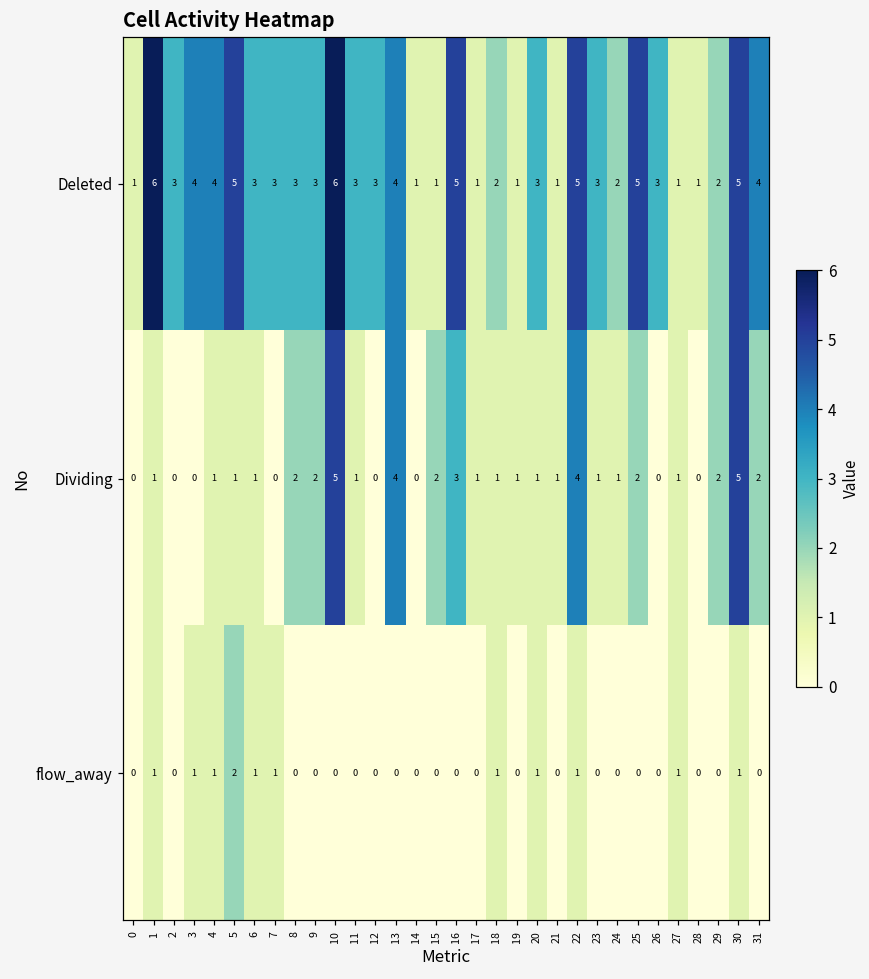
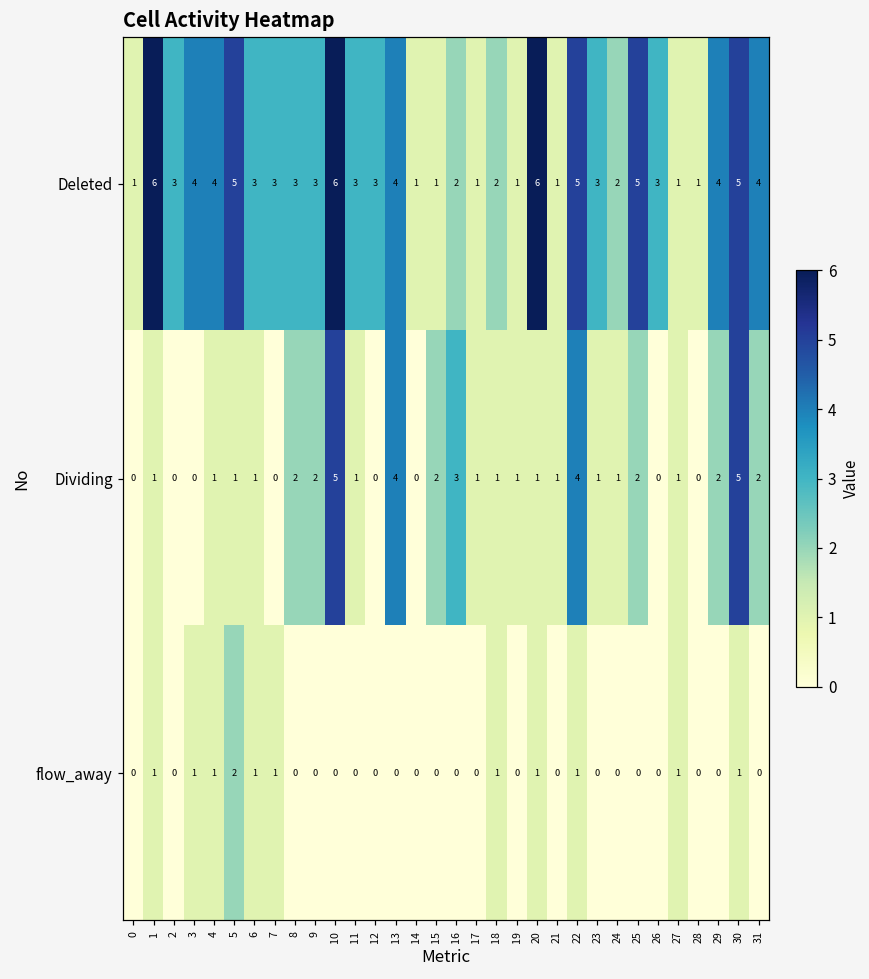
  {
    "Deleted": {
      "0": 1,
      "1": 6,
      "2": 3,
      "3": 4,
      "4": 4,
      "5": 5,
      "6": 3,
      "7": 3,
      "8": 3,
      "9": 3,
      "10": 6,
      "11": 3,
      "12": 3,
      "13": 4,
      "14": 1,
      "15": 1,
-     "16": 5,
+     "16": 2,
      "17": 1,
      "18": 2,
      "19": 1,
-     "20": 3,
+     "20": 6,
      "21": 1,
      "22": 5,
      "23": 3,
      "24": 2,
      "25": 5,
      "26": 3,
      "27": 1,
      "28": 1,
-     "29": 2,
+     "29": 4,
      "30": 5,
      "31": 4
    },
    "Dividing": {
      "0": 0,
      "1": 1,
      "2": 0,
      "3": 0,
      "4": 1,
      "5": 1,
      "6": 1,
      "7": 0,
      "8": 2,
      "9": 2,
      "10": 5,
      "11": 1,
      "12": 0,
      "13": 4,
      "14": 0,
      "15": 2,
      "16": 3,
      "17": 1,
      "18": 1,
      "19": 1,
      "20": 1,
      "21": 1,
      "22": 4,
      "23": 1,
      "24": 1,
      "25": 2,
      "26": 0,
      "27": 1,
      "28": 0,
      "29": 2,
      "30": 5,
      "31": 2
    },
    "flow_away": {
      "0": 0,
      "1": 1,
      "2": 0,
      "3": 1,
      "4": 1,
      "5": 2,
      "6": 1,
      "7": 1,
      "8": 0,
      "9": 0,
      "10": 0,
      "11": 0,
      "12": 0,
      "13": 0,
      "14": 0,
      "15": 0,
      "16": 0,
      "17": 0,
      "18": 1,
      "19": 0,
      "20": 1,
      "21": 0,
      "22": 1,
      "23": 0,
      "24": 0,
      "25": 0,
      "26": 0,
      "27": 1,
      "28": 0,
      "29": 0,
      "30": 1,
      "31": 0
    }
  }
